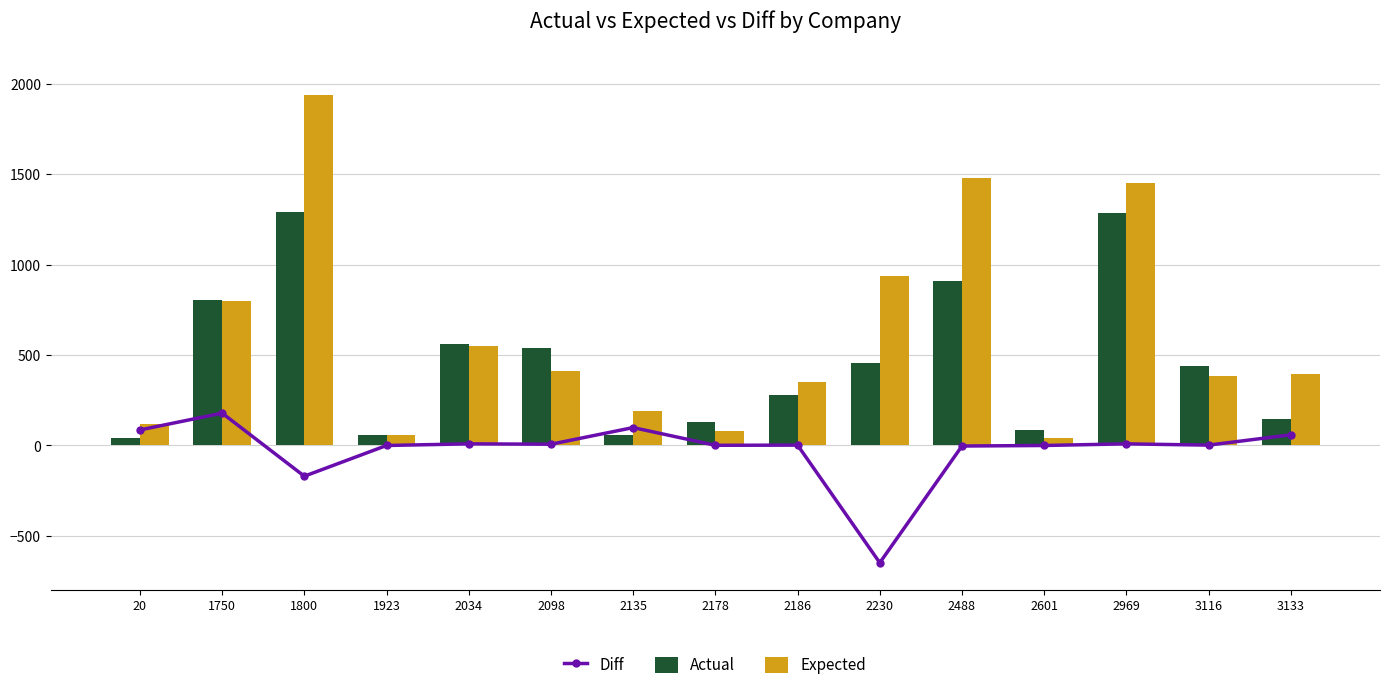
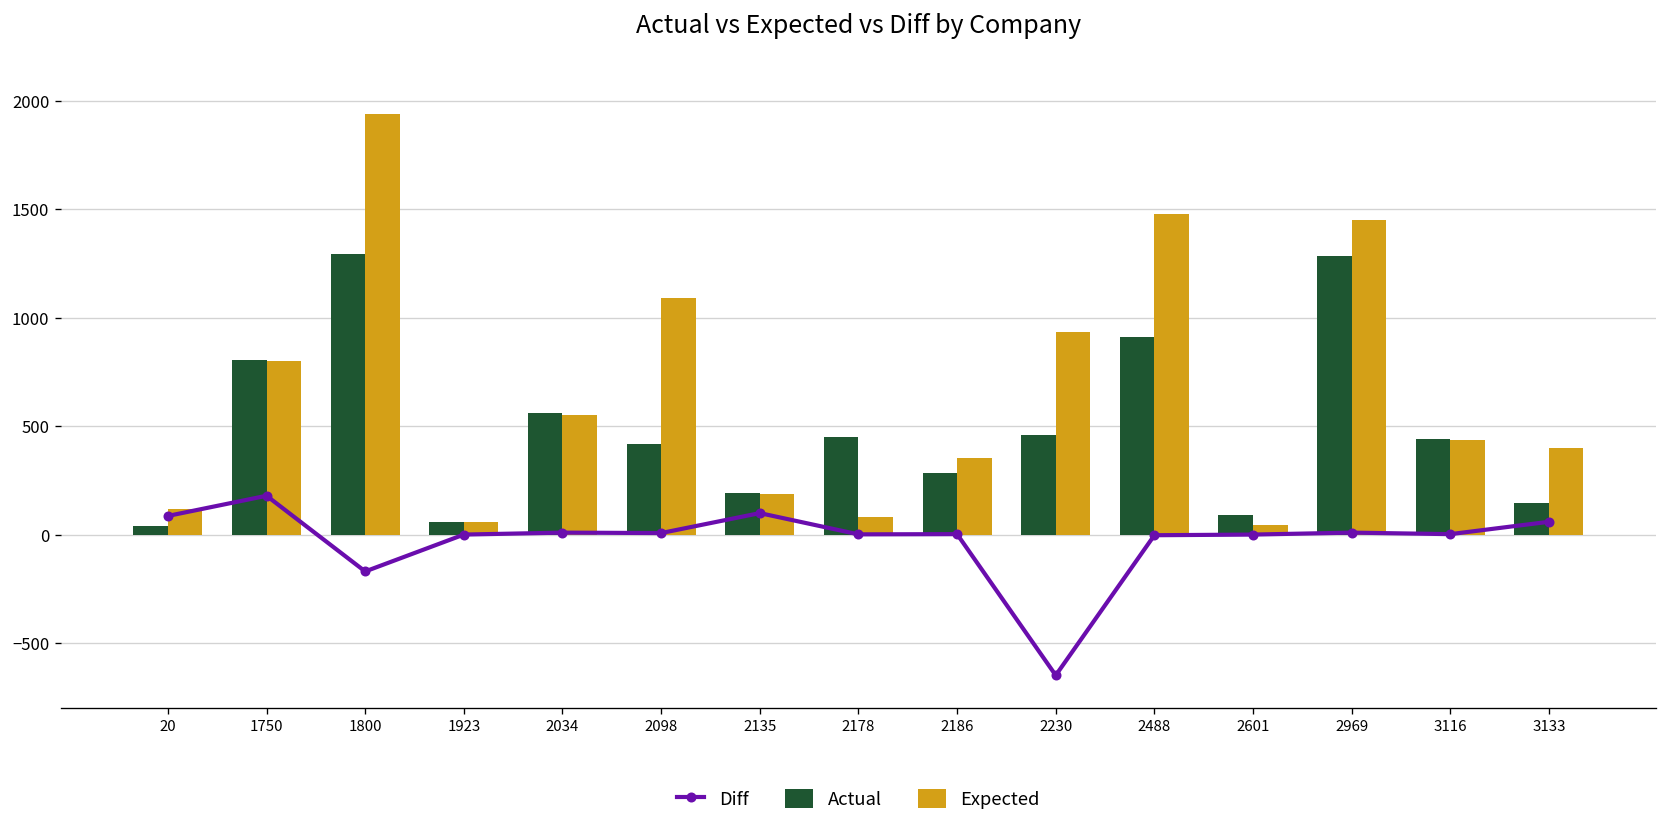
  {
    "Actual": {
      "20": 40,
      "1750": 810,
      "1800": 1290,
      "1923": 60,
      "2034": 560,
-     "2098": 540,
-     "2135": 60,
-     "2178": 130,
+     "2098": 420,
+     "2135": 190,
+     "2178": 450,
      "2186": 280,
      "2230": 460,
      "2488": 910,
      "2601": 90,
      "2969": 1290,
      "3116": 440,
      "3133": 150
    },
    "Diff": {
      "20": 90,
      "1750": 180,
      "1800": -170,
      "1923": 0,
      "2034": 10,
      "2098": 10,
      "2135": 100,
      "2178": 0,
      "2186": 0,
      "2230": -650,
      "2488": 0,
      "2601": 0,
      "2969": 10,
      "3116": 0,
      "3133": 60
    },
    "Expected": {
      "20": 120,
      "1750": 800,
      "1800": 1940,
      "1923": 60,
      "2034": 550,
-     "2098": 410,
+     "2098": 1090,
      "2135": 190,
      "2178": 80,
      "2186": 350,
      "2230": 940,
      "2488": 1480,
      "2601": 40,
      "2969": 1450,
-     "3116": 390,
+     "3116": 440,
      "3133": 400
    }
  }
